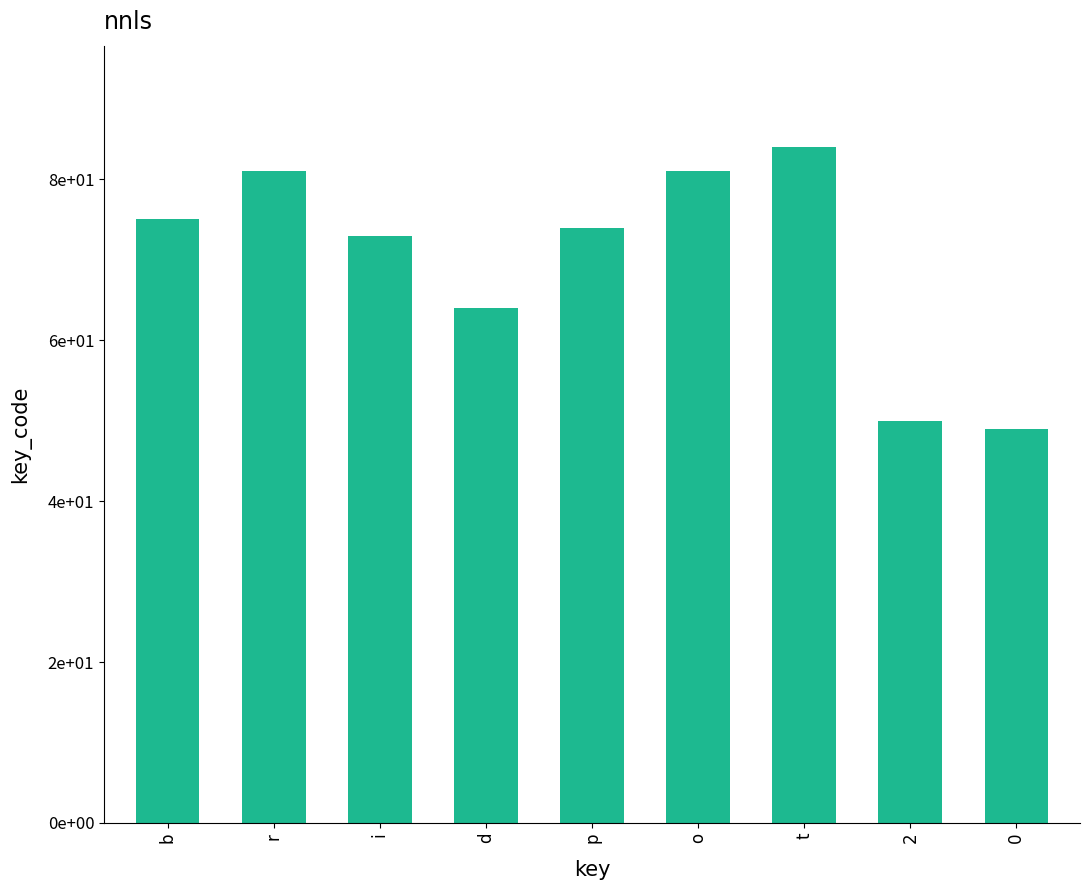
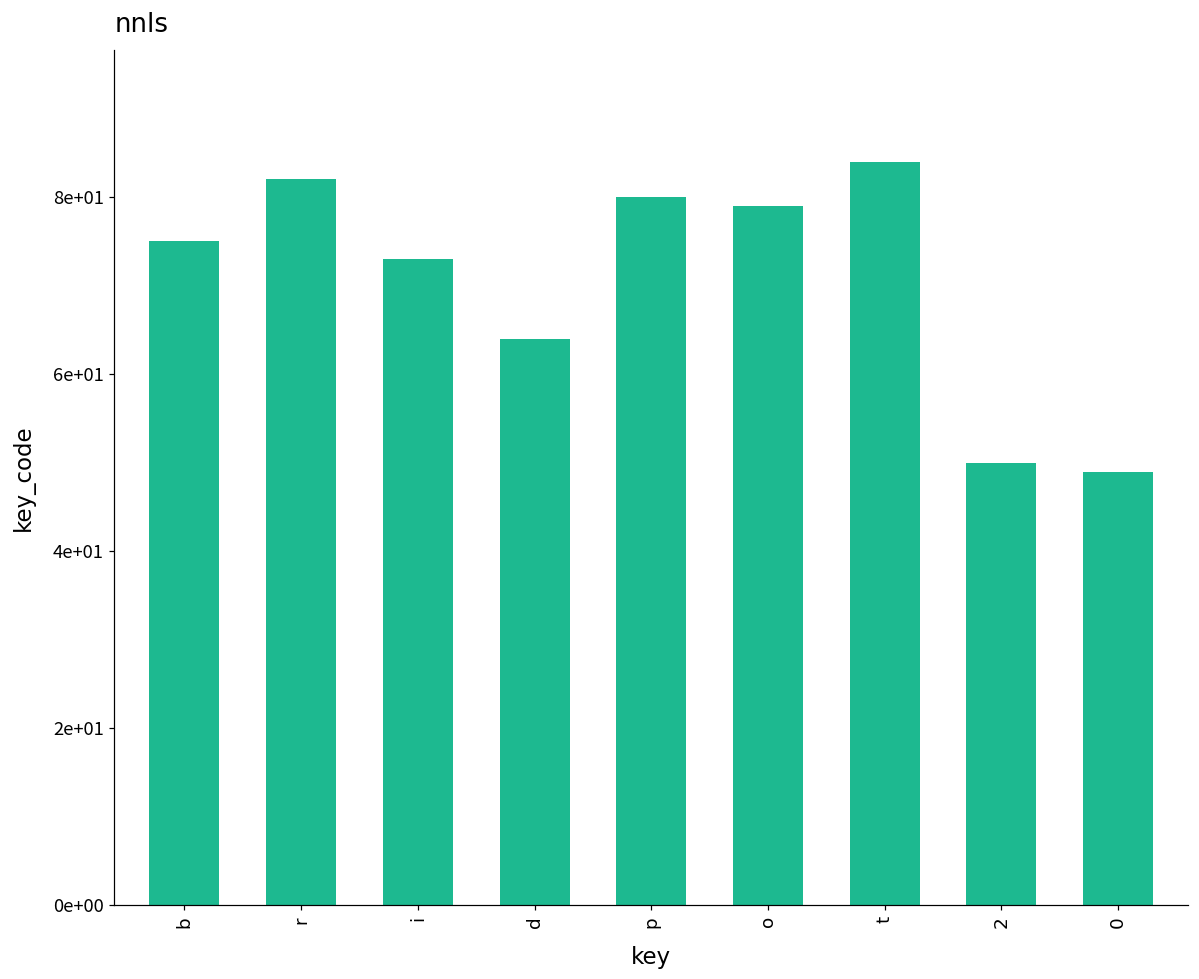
  {
    "b": 75,
-   "r": 81,
+   "r": 82,
    "i": 73,
    "d": 64,
-   "p": 74,
-   "o": 81,
+   "p": 80,
+   "o": 79,
    "t": 84,
    "2": 50,
    "0": 49
  }
